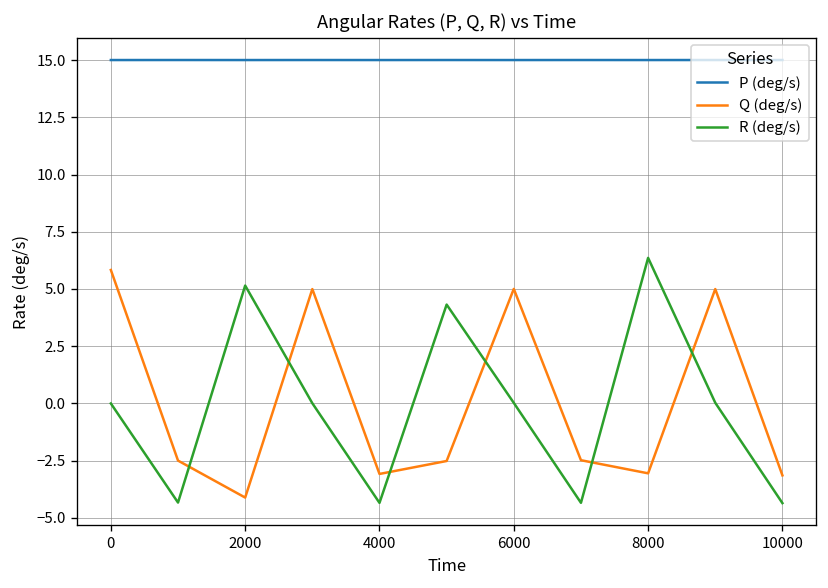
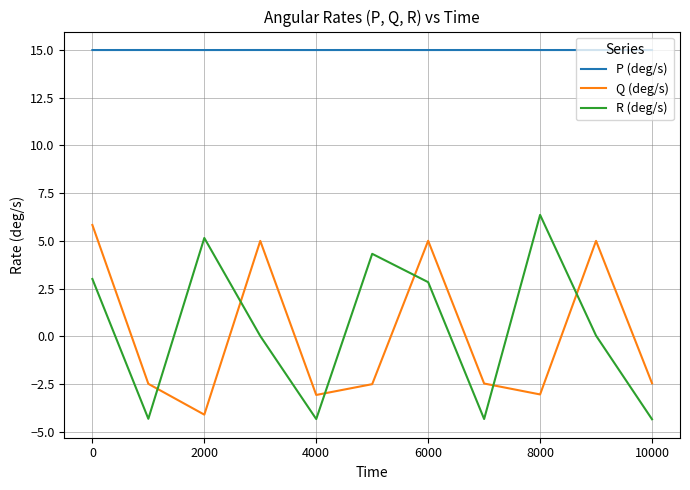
  {
    "P (deg/s)": {
      "0": 15.0,
      "2000": 15.0,
      "4000": 15.0,
      "6000": 15.0,
      "8000": 15.0
    },
    "Q (deg/s)": {
      "0": 5.8,
      "2000": -4.1,
      "4000": -3.1,
      "6000": 5.0,
      "8000": -3.1,
-     "10000": -3.1
+     "10000": -2.5
    },
    "R (deg/s)": {
-     "0": 0,
+     "0": 3,
      "2000": 5.1,
      "4000": -4.3,
-     "6000": 0.0,
+     "6000": 2.8,
      "8000": 6.4,
      "10000": -4.4
    }
  }
